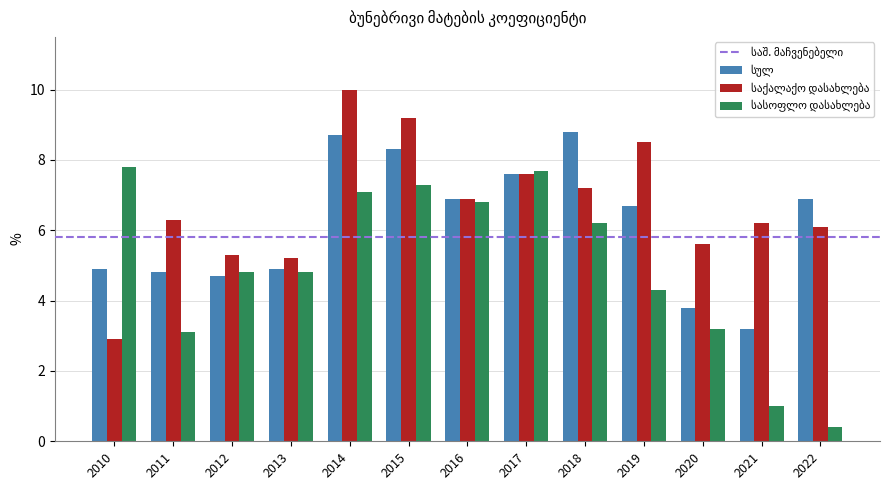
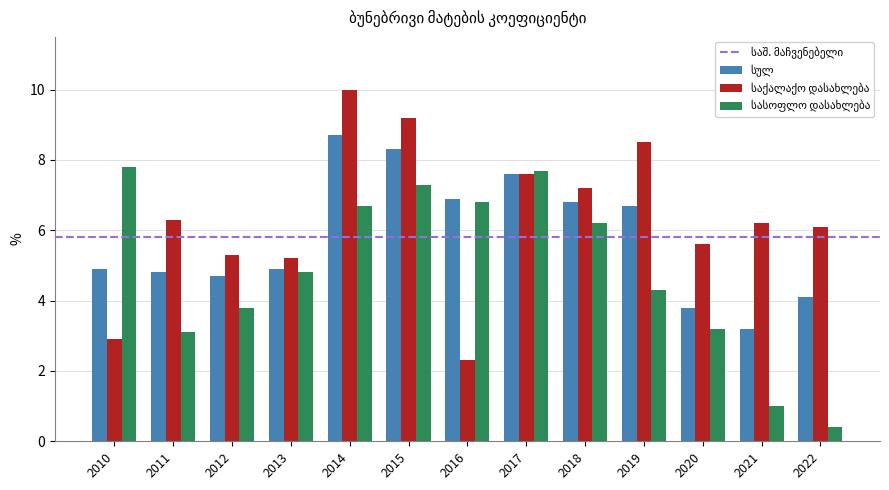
  {
    "სულ": {
      "2010": 4.9,
      "2011": 4.8,
      "2012": 4.7,
      "2013": 4.9,
      "2014": 8.7,
      "2015": 8.3,
      "2016": 6.9,
      "2017": 7.6,
-     "2018": 8.8,
+     "2018": 6.8,
      "2019": 6.7,
      "2020": 3.8,
      "2021": 3.2,
-     "2022": 6.9
+     "2022": 4.1
    },
    "საქალაქო დასახლება": {
      "2010": 2.9,
      "2011": 6.3,
      "2012": 5.3,
      "2013": 5.2,
      "2014": 10.0,
      "2015": 9.2,
-     "2016": 6.9,
+     "2016": 2.3,
      "2017": 7.6,
      "2018": 7.2,
      "2019": 8.5,
      "2020": 5.6,
      "2021": 6.2,
      "2022": 6.1
    },
    "სასოფლო დასახლება": {
      "2010": 7.8,
      "2011": 3.1,
-     "2012": 4.8,
+     "2012": 3.8,
      "2013": 4.8,
-     "2014": 7.1,
+     "2014": 6.7,
      "2015": 7.3,
      "2016": 6.8,
      "2017": 7.7,
      "2018": 6.2,
      "2019": 4.3,
      "2020": 3.2,
      "2021": 1.0,
      "2022": 0.4
    }
  }
